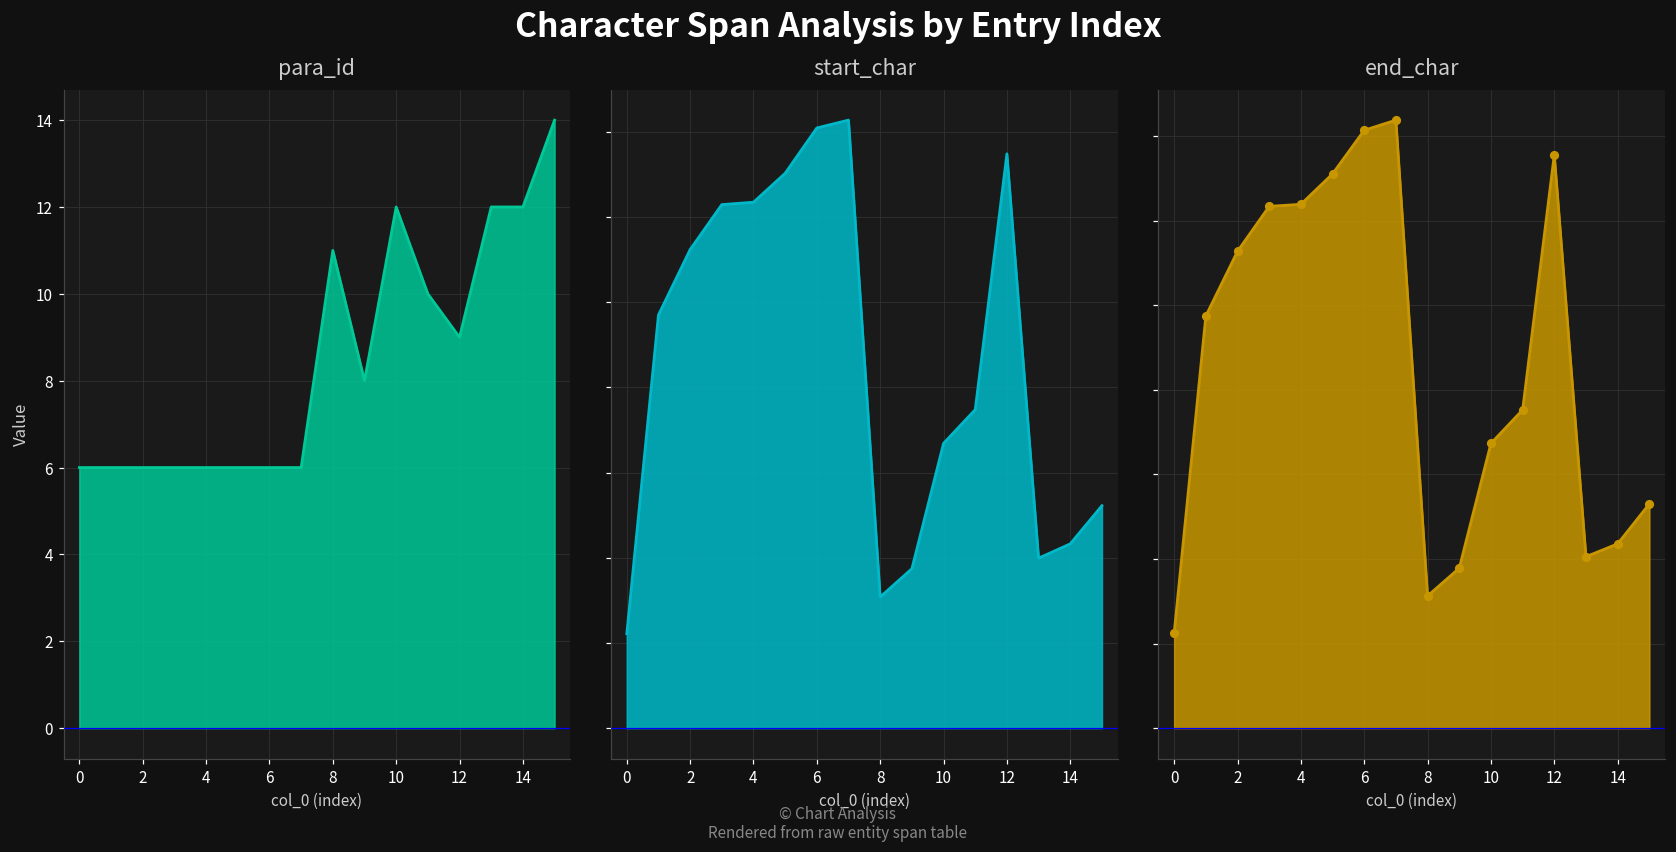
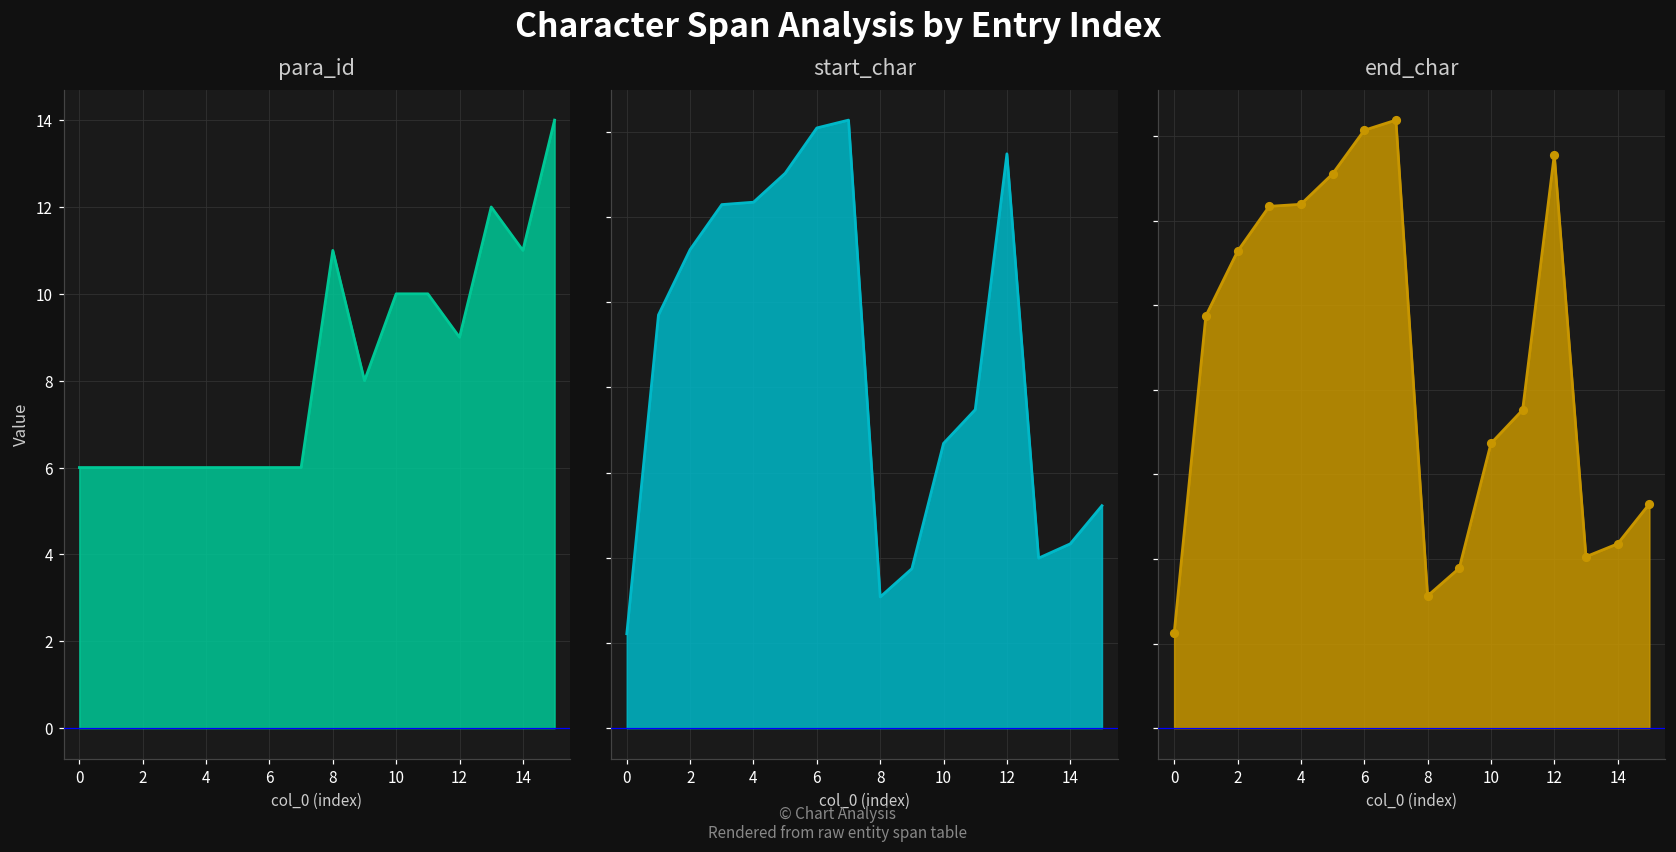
  {
    "para_id": {
      "0": 6,
      "2": 6,
      "4": 6,
      "6": 6,
      "8": 11,
-     "10": 12,
+     "10": 10,
      "12": 9,
-     "14": 12
+     "14": 11
    }
  }
